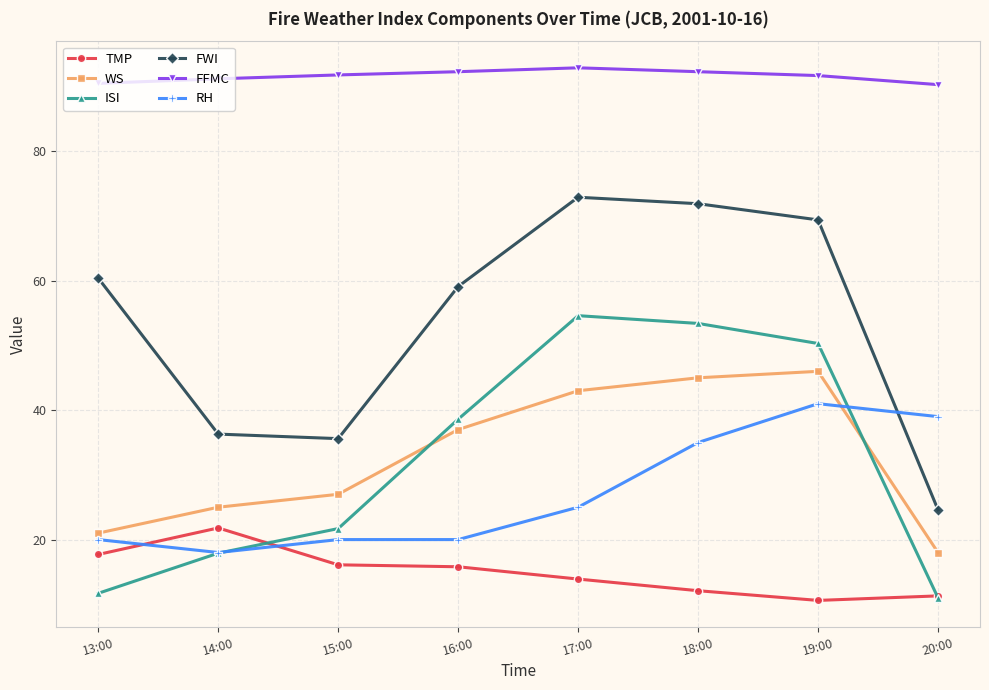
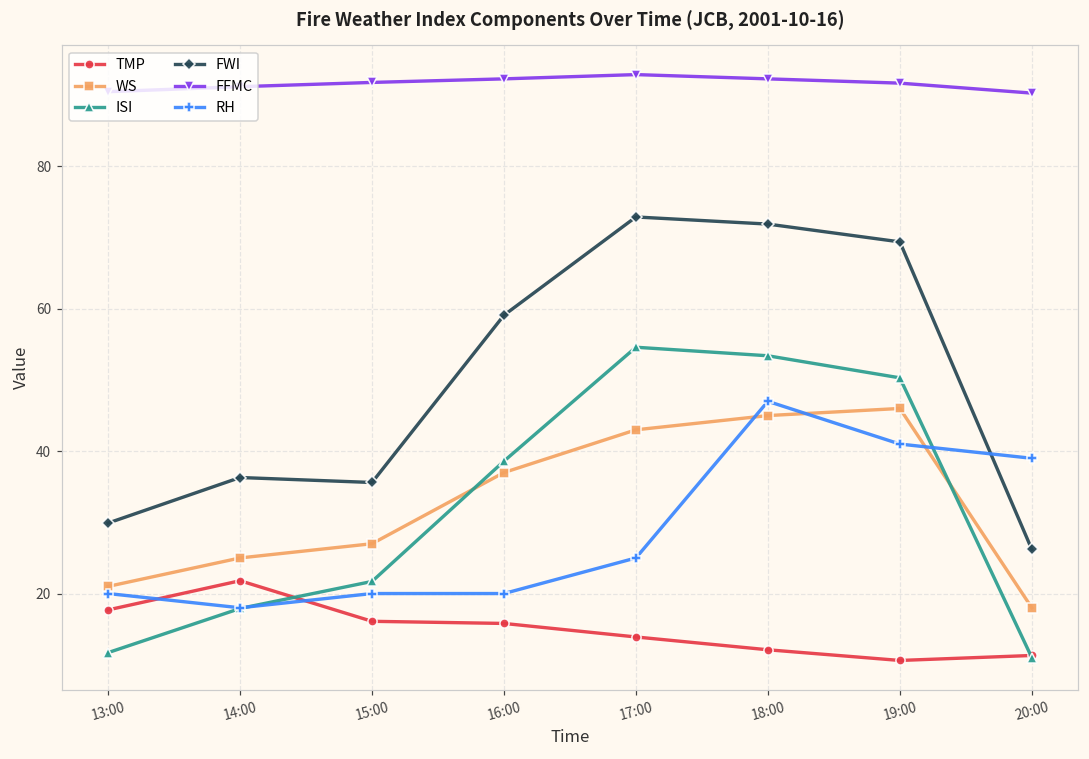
  {
    "TMP": {
      "13:00": 18,
      "14:00": 22,
      "15:00": 16,
      "16:00": 16,
      "17:00": 14,
      "18:00": 12,
      "19:00": 11
    },
    "WS": {
      "13:00": 21,
      "14:00": 25,
      "15:00": 27,
      "16:00": 37,
      "17:00": 43,
      "18:00": 45,
      "19:00": 46,
      "20:00": 18
    },
    "ISI": {
      "13:00": 12,
      "15:00": 22,
      "16:00": 39,
      "17:00": 55,
      "18:00": 53,
      "19:00": 50
    },
    "FWI": {
-     "13:00": 60,
+     "13:00": 30,
      "14:00": 36,
      "15:00": 36,
      "16:00": 59,
      "17:00": 73,
      "18:00": 72,
      "19:00": 69,
-     "20:00": 25
+     "20:00": 26
    },
    "FFMC": {
      "15:00": 92,
      "16:00": 92,
      "17:00": 93,
      "18:00": 92,
      "19:00": 92,
      "20:00": 90
    },
    "RH": {
      "13:00": 20,
      "15:00": 20,
      "16:00": 20,
      "17:00": 25,
-     "18:00": 35,
+     "18:00": 47,
      "19:00": 41,
      "20:00": 39
    }
  }
